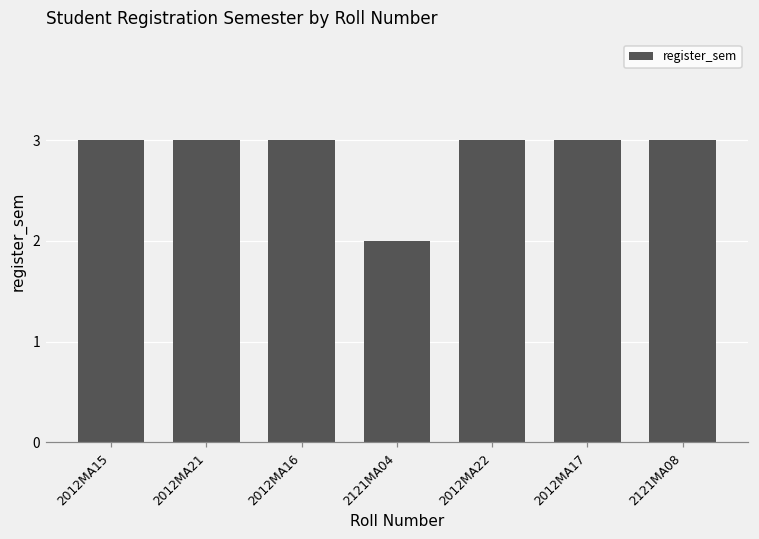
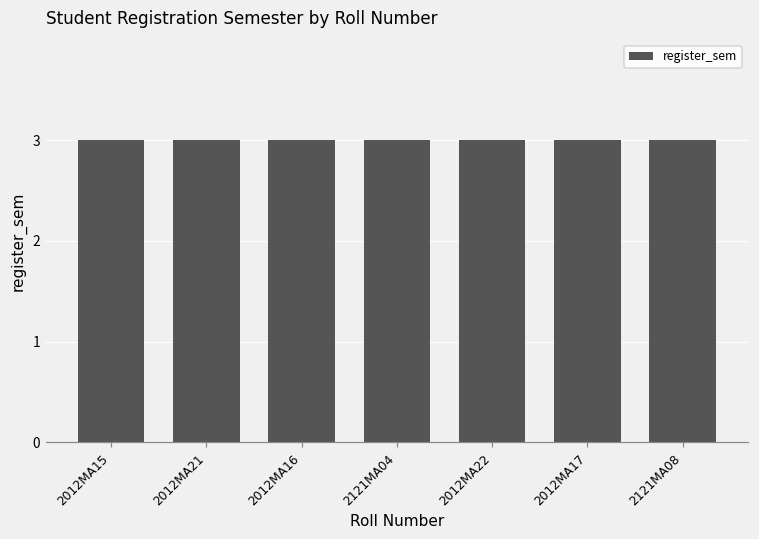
  {
    "2012MA15": 3,
    "2012MA21": 3,
    "2012MA16": 3,
-   "2121MA04": 2,
+   "2121MA04": 3,
    "2012MA22": 3,
    "2012MA17": 3,
    "2121MA08": 3
  }
